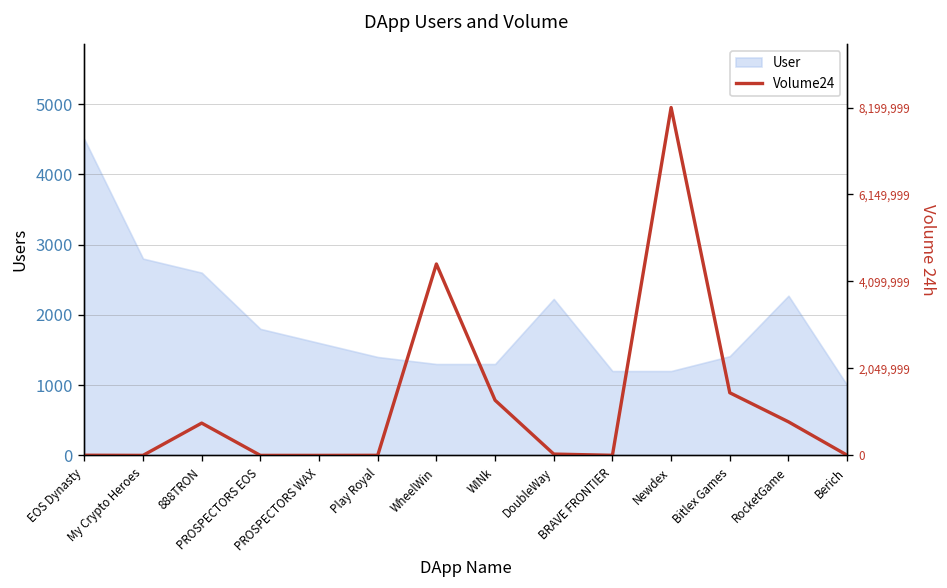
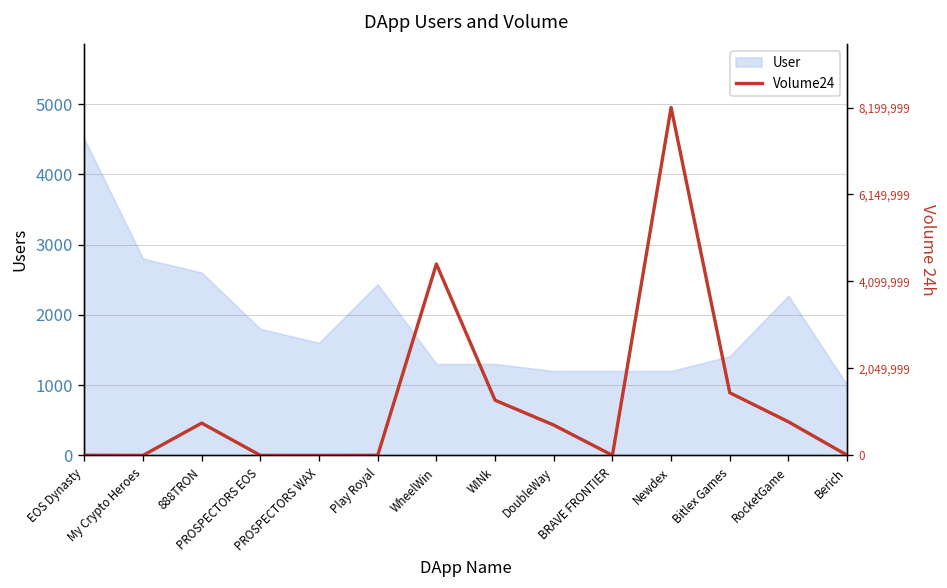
  {
    "User": {
      "EOS Dynasty": "4500",
      "My Crypto Heroes": "2800",
      "888TRON": "2600",
      "PROSPECTORS EOS": "1800",
      "PROSPECTORS WAX": "1600",
-     "Play Royal": "1400",
+     "Play Royal": "2400",
      "WheelWin": "1300",
      "WINk": "1300",
-     "DoubleWay": "2200",
+     "DoubleWay": "1200",
      "BRAVE FRONTIER": "1200",
      "Newdex": "1200",
      "Bitlex Games": "1400",
      "RocketGame": "2300",
      "Berich": "1000"
    },
    "Volume24": {
      "EOS Dynasty": "0",
      "My Crypto Heroes": "0",
      "888TRON": "800,000",
      "PROSPECTORS EOS": "0",
      "PROSPECTORS WAX": "0",
      "Play Royal": "0",
      "WheelWin": "4,500,000",
      "WINk": "1,300,000",
-     "DoubleWay": "0",
+     "DoubleWay": "700,000",
      "BRAVE FRONTIER": "0",
      "Newdex": "8,200,000",
      "Bitlex Games": "1,500,000",
      "RocketGame": "800,000",
      "Berich": "0"
    }
  }
